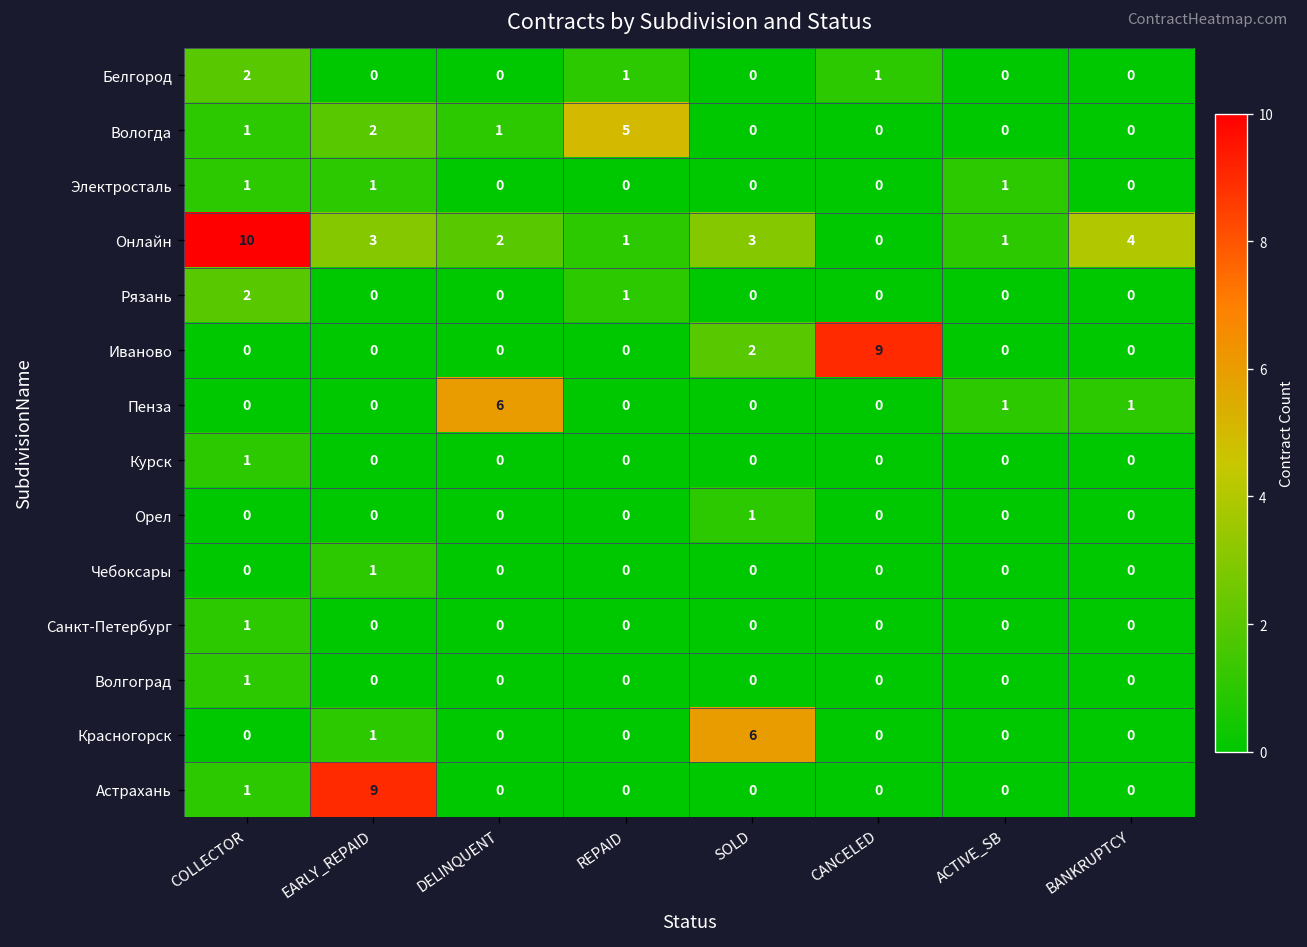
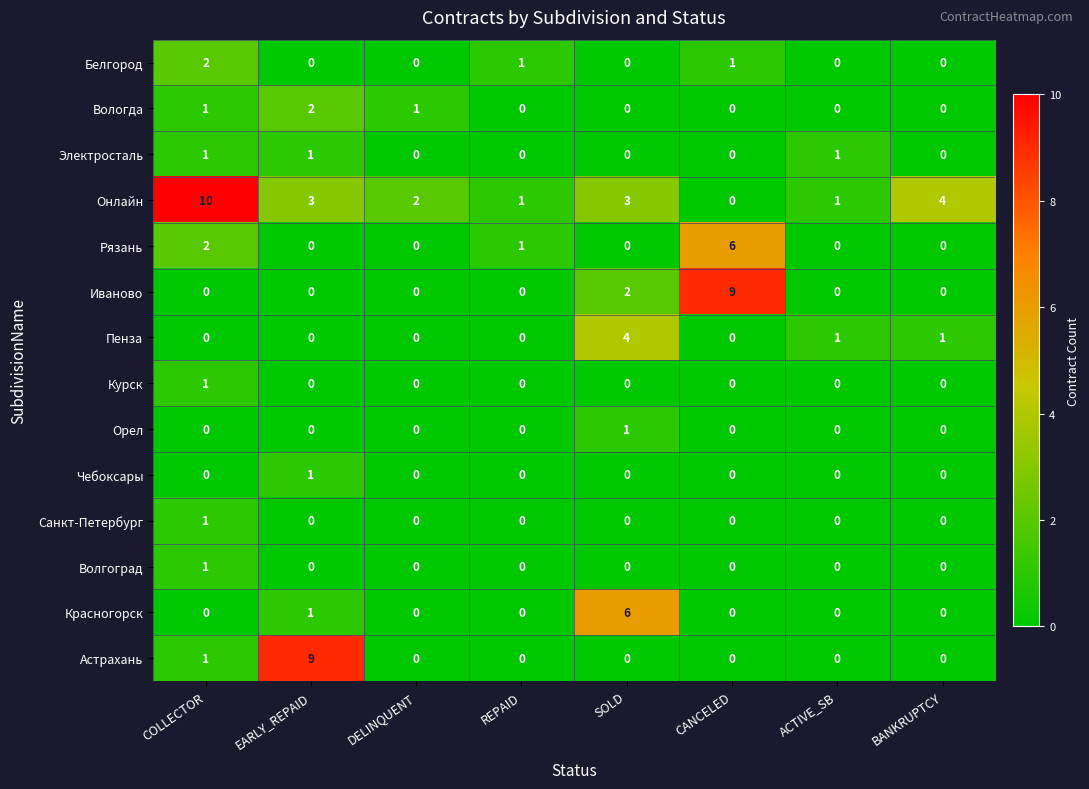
  {
    "Белгород": {
      "COLLECTOR": 2,
      "EARLY_REPAID": 0,
      "DELINQUENT": 0,
      "REPAID": 1,
      "SOLD": 0,
      "CANCELED": 1,
      "ACTIVE_SB": 0,
      "BANKRUPTCY": 0
    },
    "Вологда": {
      "COLLECTOR": 1,
      "EARLY_REPAID": 2,
      "DELINQUENT": 1,
-     "REPAID": 5,
+     "REPAID": 0,
      "SOLD": 0,
      "CANCELED": 0,
      "ACTIVE_SB": 0,
      "BANKRUPTCY": 0
    },
    "Электросталь": {
      "COLLECTOR": 1,
      "EARLY_REPAID": 1,
      "DELINQUENT": 0,
      "REPAID": 0,
      "SOLD": 0,
      "CANCELED": 0,
      "ACTIVE_SB": 1,
      "BANKRUPTCY": 0
    },
    "Онлайн": {
      "COLLECTOR": 10,
      "EARLY_REPAID": 3,
      "DELINQUENT": 2,
      "REPAID": 1,
      "SOLD": 3,
      "CANCELED": 0,
      "ACTIVE_SB": 1,
      "BANKRUPTCY": 4
    },
    "Рязань": {
      "COLLECTOR": 2,
      "EARLY_REPAID": 0,
      "DELINQUENT": 0,
      "REPAID": 1,
      "SOLD": 0,
-     "CANCELED": 0,
+     "CANCELED": 6,
      "ACTIVE_SB": 0,
      "BANKRUPTCY": 0
    },
    "Иваново": {
      "COLLECTOR": 0,
      "EARLY_REPAID": 0,
      "DELINQUENT": 0,
      "REPAID": 0,
      "SOLD": 2,
      "CANCELED": 9,
      "ACTIVE_SB": 0,
      "BANKRUPTCY": 0
    },
    "Пенза": {
      "COLLECTOR": 0,
      "EARLY_REPAID": 0,
-     "DELINQUENT": 6,
+     "DELINQUENT": 0,
      "REPAID": 0,
-     "SOLD": 0,
+     "SOLD": 4,
      "CANCELED": 0,
      "ACTIVE_SB": 1,
      "BANKRUPTCY": 1
    },
    "Курск": {
      "COLLECTOR": 1,
      "EARLY_REPAID": 0,
      "DELINQUENT": 0,
      "REPAID": 0,
      "SOLD": 0,
      "CANCELED": 0,
      "ACTIVE_SB": 0,
      "BANKRUPTCY": 0
    },
    "Орел": {
      "COLLECTOR": 0,
      "EARLY_REPAID": 0,
      "DELINQUENT": 0,
      "REPAID": 0,
      "SOLD": 1,
      "CANCELED": 0,
      "ACTIVE_SB": 0,
      "BANKRUPTCY": 0
    },
    "Чебоксары": {
      "COLLECTOR": 0,
      "EARLY_REPAID": 1,
      "DELINQUENT": 0,
      "REPAID": 0,
      "SOLD": 0,
      "CANCELED": 0,
      "ACTIVE_SB": 0,
      "BANKRUPTCY": 0
    },
    "Санкт-Петербург": {
      "COLLECTOR": 1,
      "EARLY_REPAID": 0,
      "DELINQUENT": 0,
      "REPAID": 0,
      "SOLD": 0,
      "CANCELED": 0,
      "ACTIVE_SB": 0,
      "BANKRUPTCY": 0
    },
    "Волгоград": {
      "COLLECTOR": 1,
      "EARLY_REPAID": 0,
      "DELINQUENT": 0,
      "REPAID": 0,
      "SOLD": 0,
      "CANCELED": 0,
      "ACTIVE_SB": 0,
      "BANKRUPTCY": 0
    },
    "Красногорск": {
      "COLLECTOR": 0,
      "EARLY_REPAID": 1,
      "DELINQUENT": 0,
      "REPAID": 0,
      "SOLD": 6,
      "CANCELED": 0,
      "ACTIVE_SB": 0,
      "BANKRUPTCY": 0
    },
    "Астрахань": {
      "COLLECTOR": 1,
      "EARLY_REPAID": 9,
      "DELINQUENT": 0,
      "REPAID": 0,
      "SOLD": 0,
      "CANCELED": 0,
      "ACTIVE_SB": 0,
      "BANKRUPTCY": 0
    }
  }
